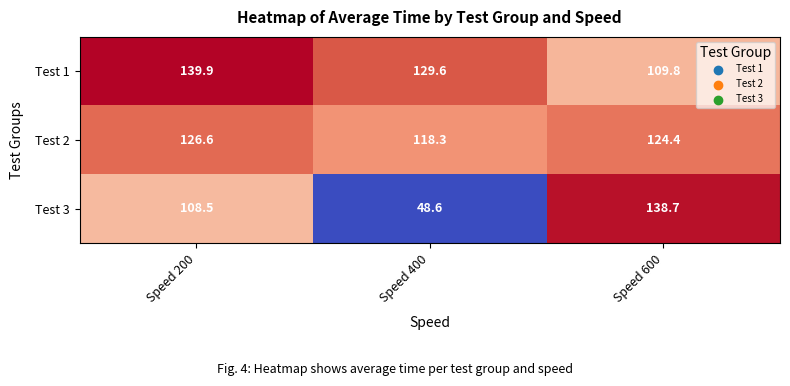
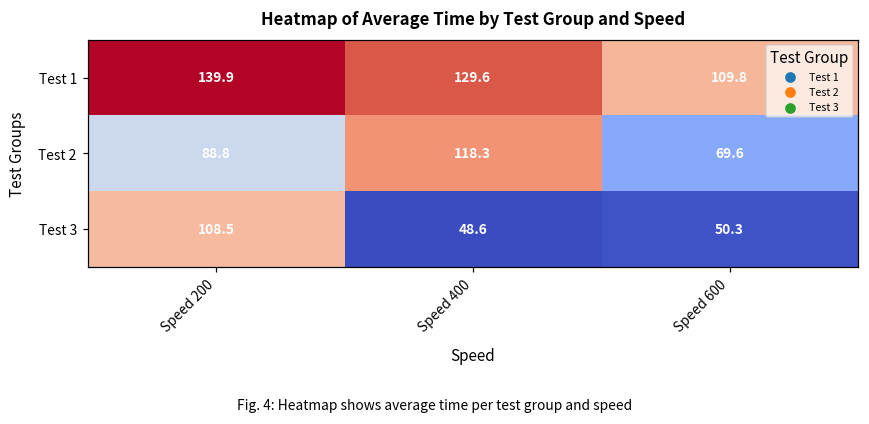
  {
    "Test 1": {
      "Speed 200": 139.9,
      "Speed 400": 129.6,
      "Speed 600": 109.8
    },
    "Test 2": {
-     "Speed 200": 126.6,
+     "Speed 200": 88.8,
      "Speed 400": 118.3,
-     "Speed 600": 124.4
+     "Speed 600": 69.6
    },
    "Test 3": {
      "Speed 200": 108.5,
      "Speed 400": 48.6,
-     "Speed 600": 138.7
+     "Speed 600": 50.3
    }
  }
